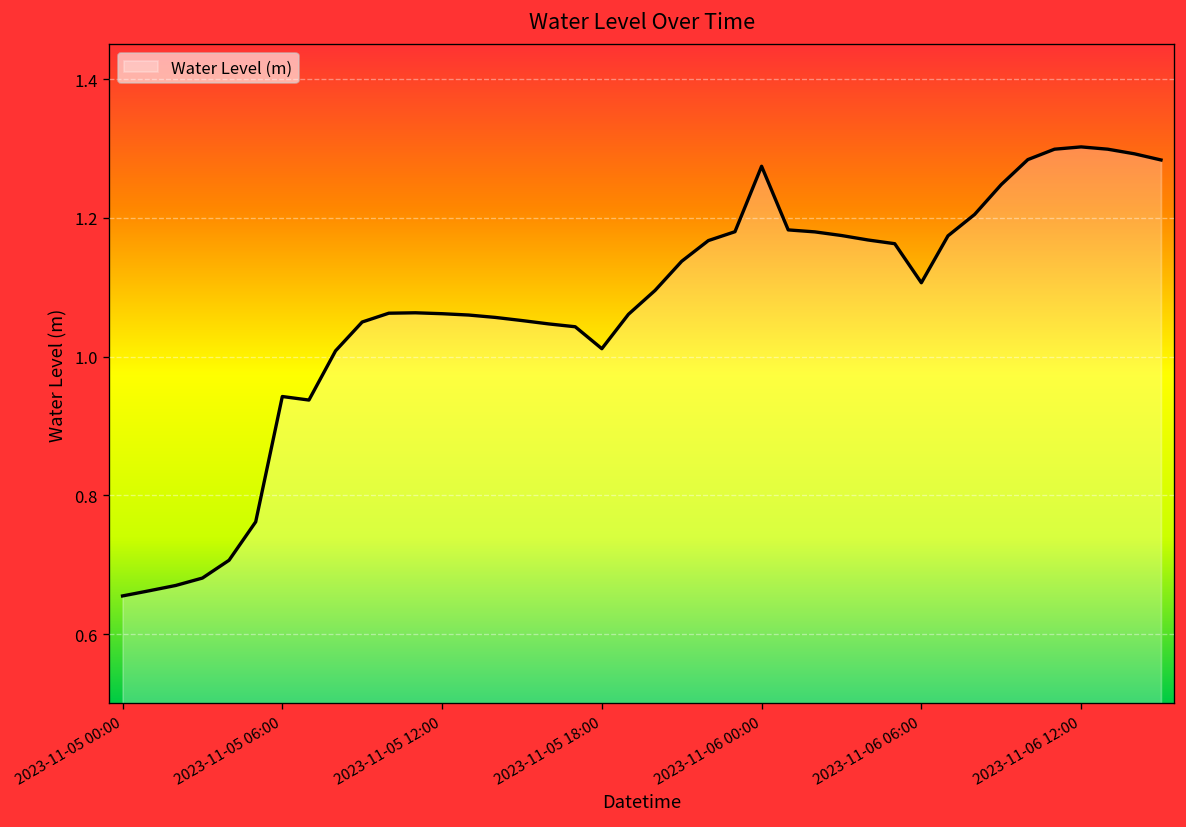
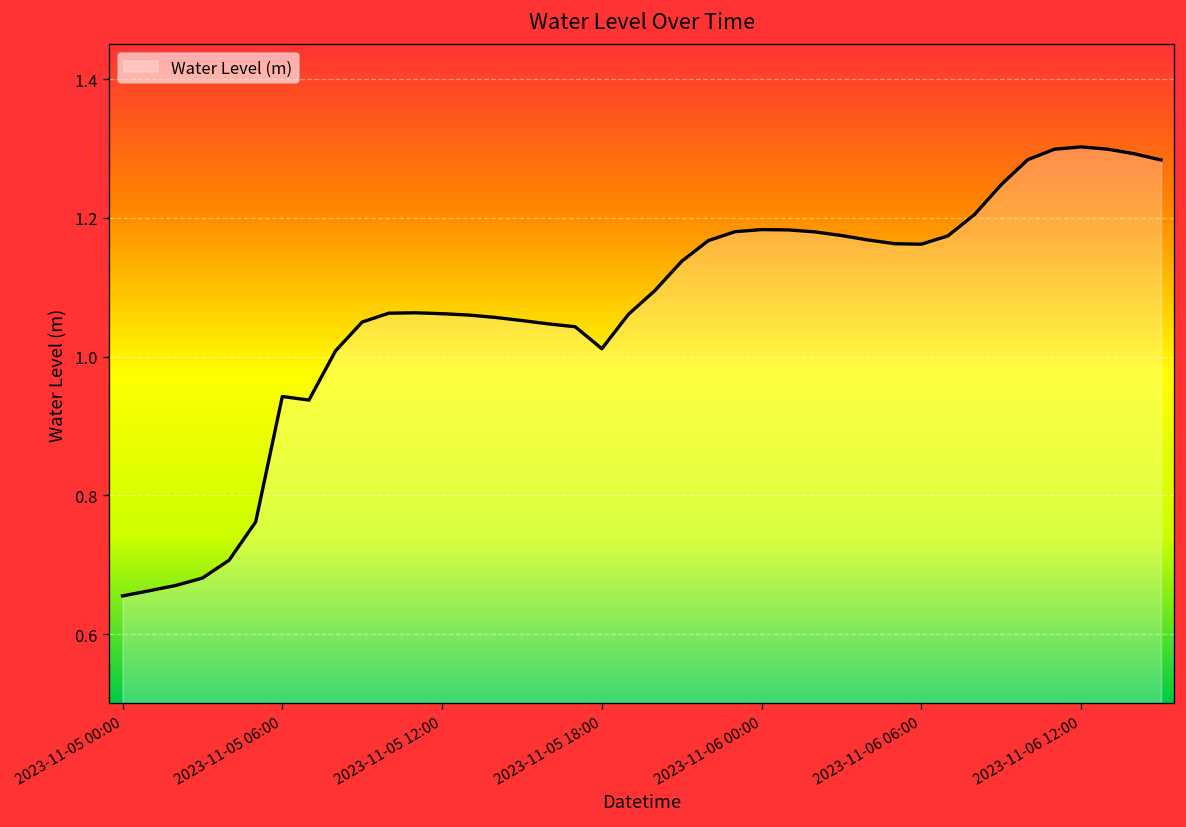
  {
    "2023-11-05 00:00": 0.65,
    "2023-11-05 06:00": 0.94,
    "2023-11-05 12:00": 1.06,
    "2023-11-05 18:00": 1.01,
-   "2023-11-06 00:00": 1.27,
-   "2023-11-06 06:00": 1.11,
+   "2023-11-06 00:00": 1.18,
+   "2023-11-06 06:00": 1.16,
    "2023-11-06 12:00": 1.30
  }
